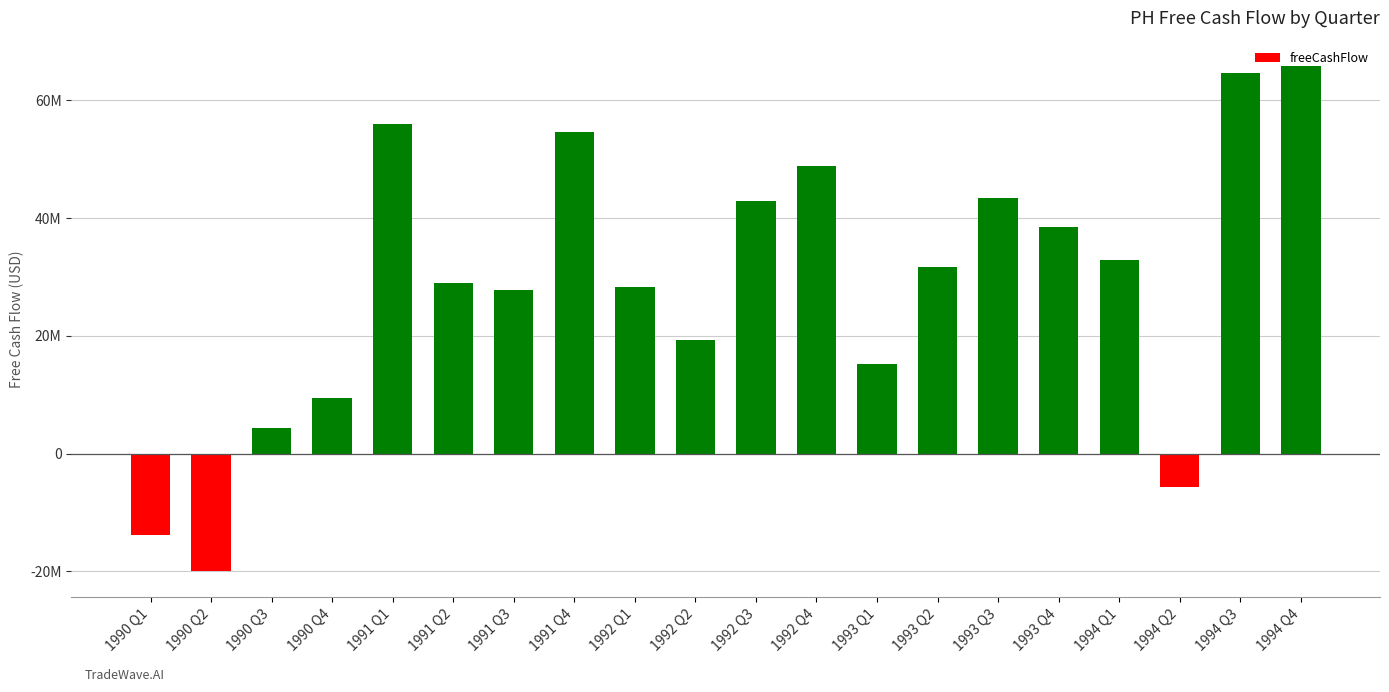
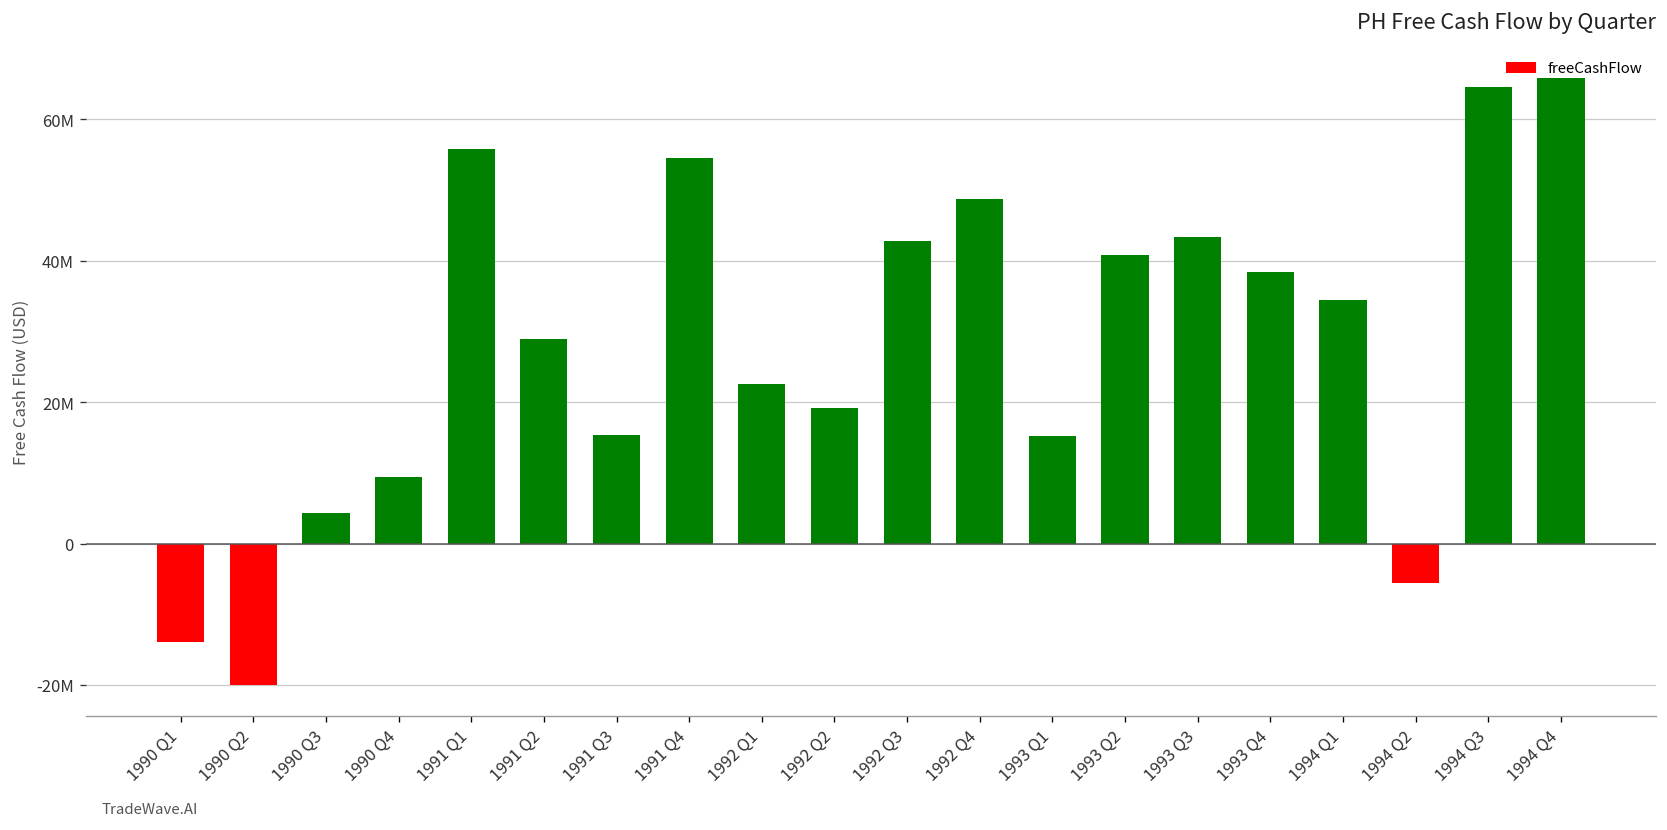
  {
    "1990 Q1": -14000000,
    "1990 Q2": -20000000,
    "1990 Q3": 4000000,
    "1990 Q4": 9000000,
    "1991 Q1": 56000000,
    "1991 Q2": 29000000,
-   "1991 Q3": 28000000,
+   "1991 Q3": 15000000,
    "1991 Q4": 55000000,
-   "1992 Q1": 28000000,
+   "1992 Q1": 23000000,
    "1992 Q2": 19000000,
    "1992 Q3": 43000000,
    "1992 Q4": 49000000,
    "1993 Q1": 15000000,
-   "1993 Q2": 32000000,
+   "1993 Q2": 41000000,
    "1993 Q3": 43000000,
    "1993 Q4": 38000000,
-   "1994 Q1": 33000000,
+   "1994 Q1": 35000000,
    "1994 Q2": -6000000,
    "1994 Q3": 65000000,
    "1994 Q4": 66000000
  }
